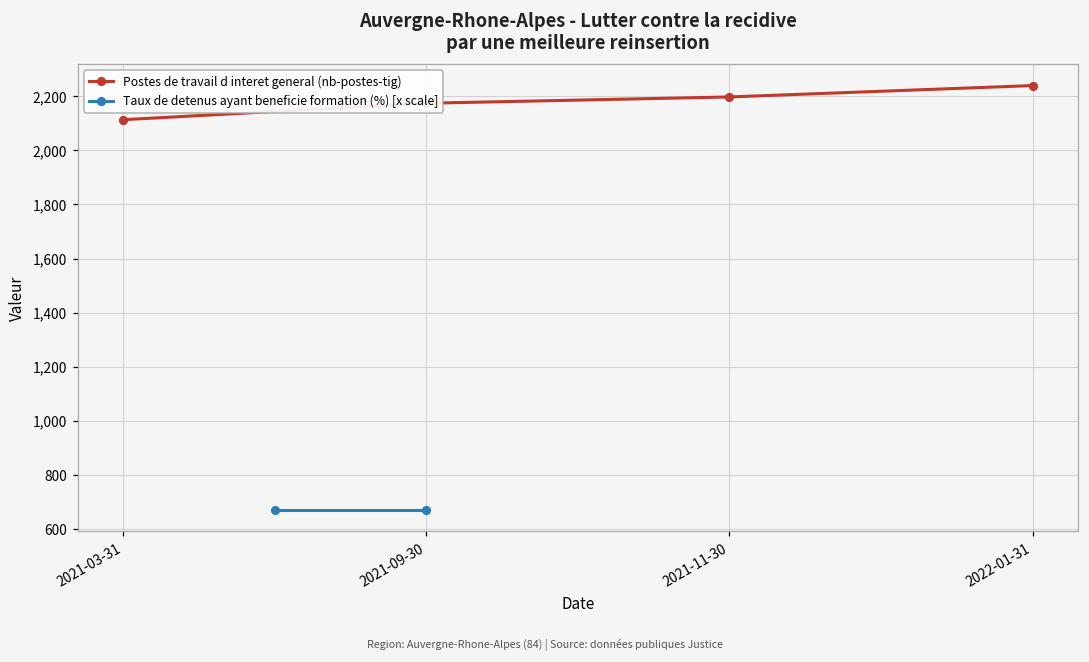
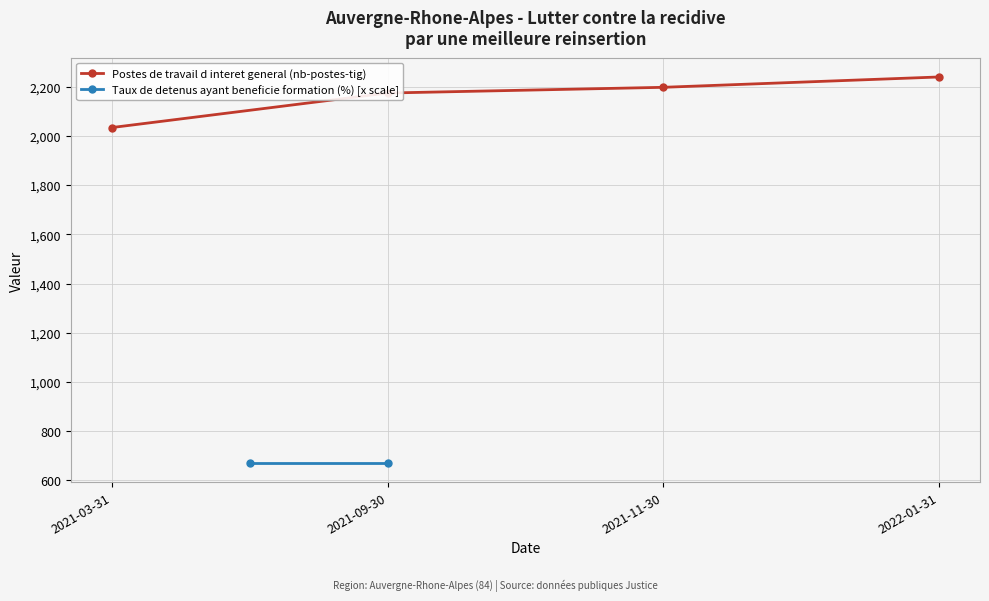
  {
    "Postes de travail d interet general (nb-postes-tig)": {
-     "2021-03-31": "2,110",
+     "2021-03-31": "2,030",
      "2021-11-30": "2,200",
      "2022-01-31": "2,240"
    },
    "Taux de detenus ayant beneficie formation (%) [x scale]": {
      "2021-09-30": "670"
    }
  }
